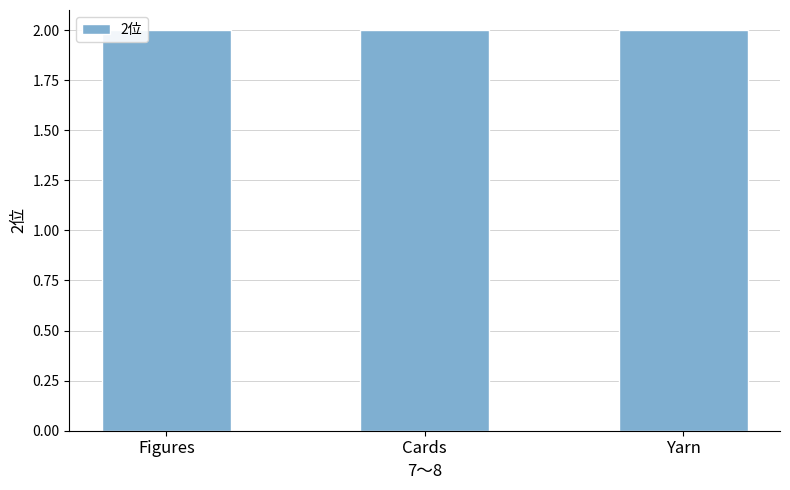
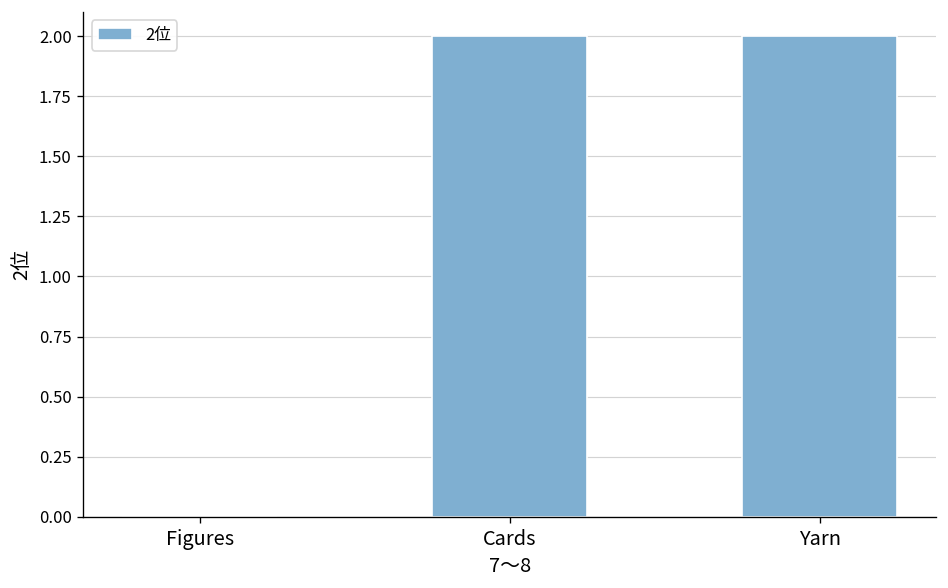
  {
-   "Figures": 2,
+   "Figures": 0,
    "Cards": 2,
    "Yarn": 2
  }
